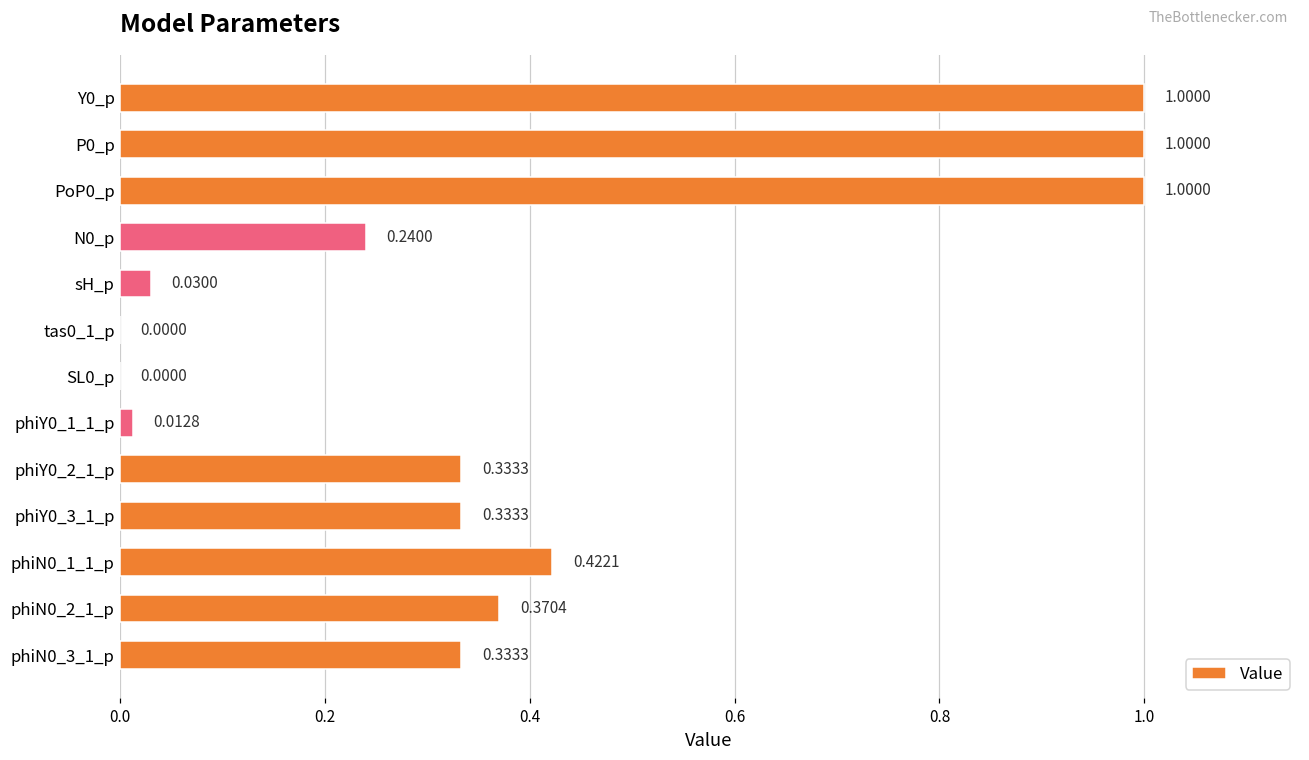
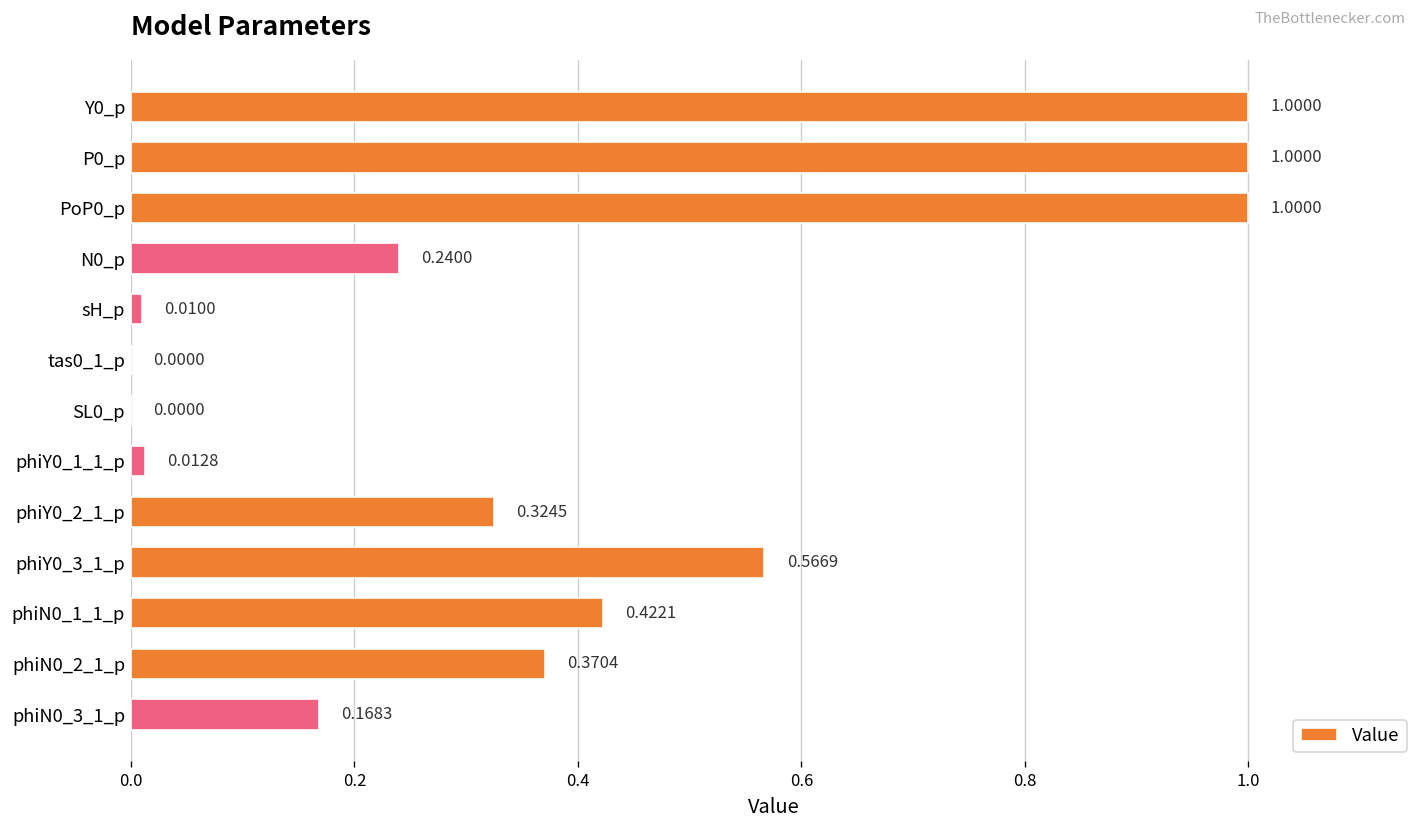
  {
    "Y0_p": 1.0000,
    "P0_p": 1.0000,
    "PoP0_p": 1.0000,
    "N0_p": 0.2400,
-   "sH_p": 0.0300,
+   "sH_p": 0.0100,
    "tas0_1_p": 0.0000,
    "SL0_p": 0.0000,
    "phiY0_1_1_p": 0.0128,
-   "phiY0_2_1_p": 0.3333,
-   "phiY0_3_1_p": 0.3333,
+   "phiY0_2_1_p": 0.3245,
+   "phiY0_3_1_p": 0.5669,
    "phiN0_1_1_p": 0.4221,
    "phiN0_2_1_p": 0.3704,
-   "phiN0_3_1_p": 0.3333
+   "phiN0_3_1_p": 0.1683
  }
